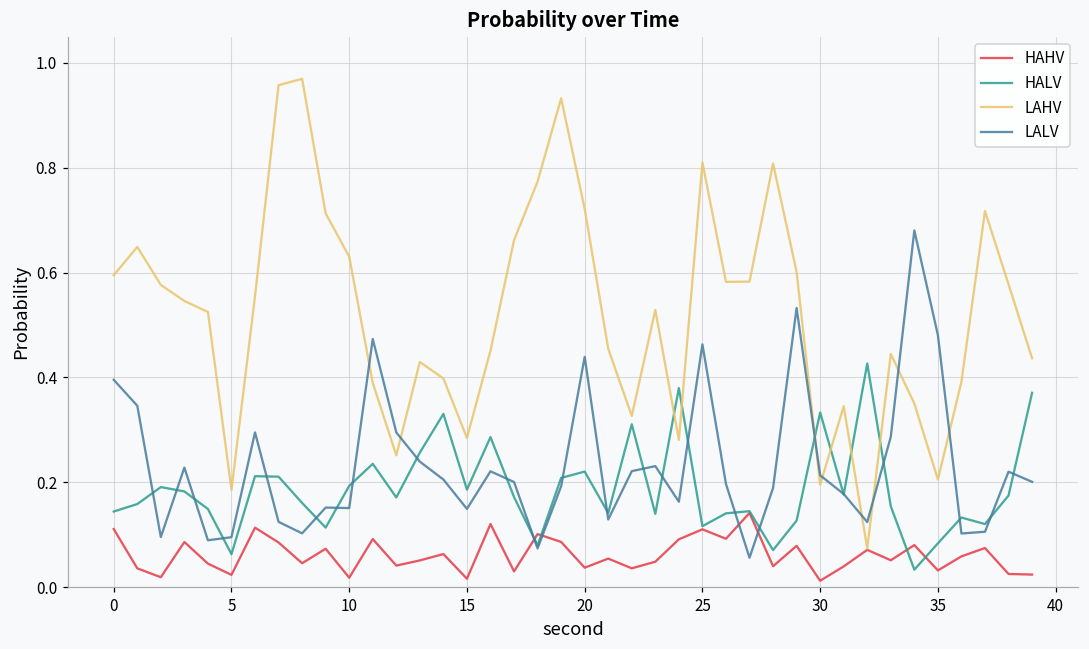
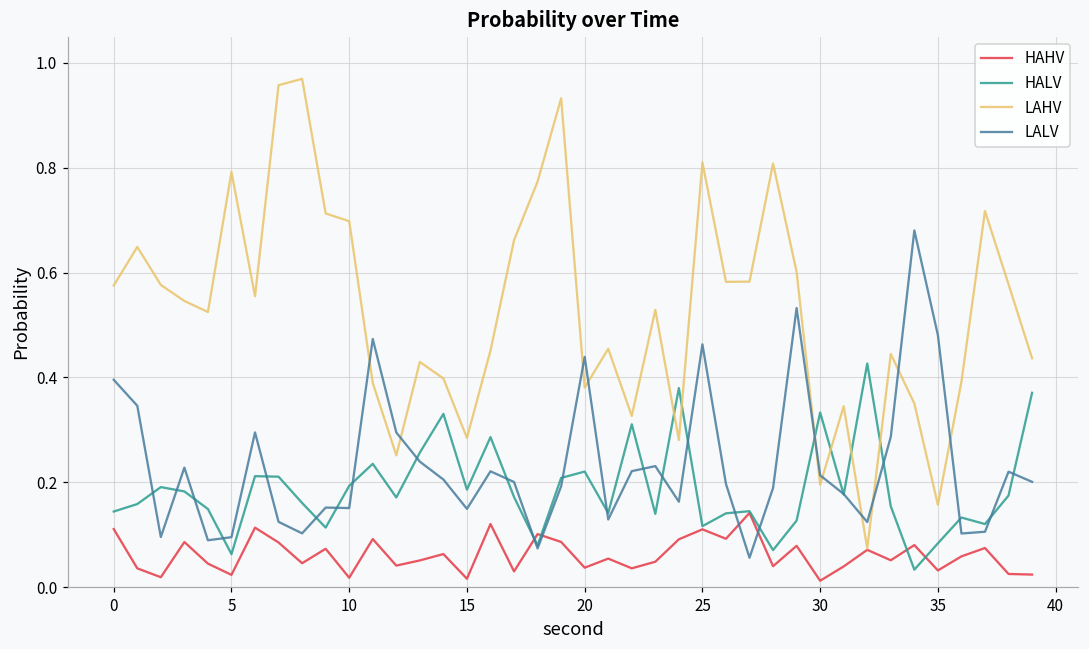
  {
    "HAHV": {
      "0": 0.11,
      "5": 0.02,
      "10": 0.02,
      "15": 0.02,
      "20": 0.04,
      "25": 0.11,
      "30": 0.01,
      "35": 0.03
    },
    "LAHV": {
-     "0": 0.59,
-     "5": 0.19,
-     "10": 0.63,
+     "0": 0.58,
+     "5": 0.79,
+     "10": 0.70,
      "15": 0.28,
-     "20": 0.72,
+     "20": 0.38,
      "25": 0.81,
      "30": 0.20,
-     "35": 0.21
+     "35": 0.16
    }
  }
